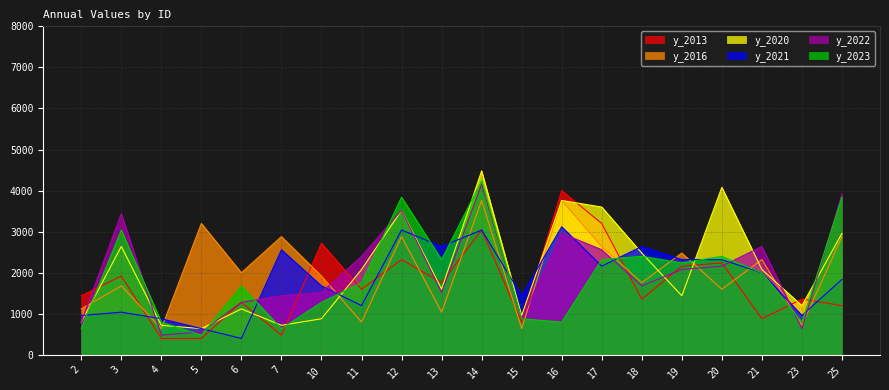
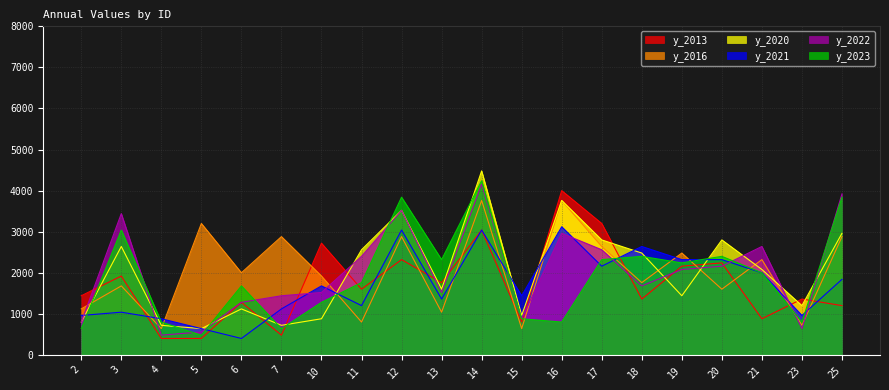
  {
    "y_2013": {
      "2": 1400,
      "3": 1900,
      "4": 400,
      "5": 400,
      "7": 500,
      "10": 2700,
      "11": 1600,
      "12": 2300,
      "13": 1800,
      "15": 800,
      "16": 4000,
      "17": 3200,
      "18": 1400,
      "19": 2200,
      "20": 2200,
      "21": 900,
      "23": 1400,
      "25": 1200
    },
    "y_2016": {
      "2": 1100,
      "3": 1700,
      "4": 600,
      "5": 3200,
      "6": 2000,
      "7": 2900,
      "10": 1900,
      "11": 800,
      "12": 2900,
      "13": 1000,
      "14": 3800,
      "15": 600,
      "17": 2600,
      "18": 1800,
      "19": 2500,
      "20": 1600,
      "21": 2300,
      "23": 700,
      "25": 2900
    },
    "y_2020": {
      "3": 2600,
      "4": 700,
      "6": 1100,
      "7": 700,
      "10": 900,
-     "11": 2100,
+     "11": 2600,
      "13": 1600,
      "14": 4500,
      "15": 1000,
-     "17": 3600,
+     "17": 2800,
      "18": 2500,
      "19": 1400,
-     "20": 4100,
+     "20": 2800,
      "21": 2100,
      "23": 1200,
      "25": 3000
    },
    "y_2021": {
      "2": 1000,
      "3": 1000,
      "4": 900,
      "6": 400,
-     "7": 2600,
+     "7": 1100,
      "10": 1700,
      "11": 1200,
      "12": 3000,
-     "13": 2600,
+     "13": 1400,
      "15": 1400,
      "16": 3100,
      "17": 2200,
      "18": 2600,
      "19": 2300,
      "20": 2300,
      "23": 1000,
      "25": 1800
    },
    "y_2022": {
      "3": 3400,
      "4": 500,
      "5": 600,
      "7": 1400,
      "10": 1500,
      "11": 2400,
      "13": 1500,
      "14": 4200,
      "16": 3000,
      "17": 2600,
      "18": 1700,
      "19": 2100,
      "20": 2200,
      "21": 2600,
      "23": 600,
      "25": 3900
    },
    "y_2023": {
      "2": 600,
      "3": 3000,
      "4": 800,
      "5": 500,
      "6": 1700,
      "7": 600,
      "10": 1300,
      "11": 1800,
      "12": 3800,
      "13": 2300,
      "14": 4200,
      "16": 800,
      "17": 2300,
      "18": 2400,
      "19": 2200,
      "20": 2400,
      "23": 800,
      "25": 3800
    }
  }
